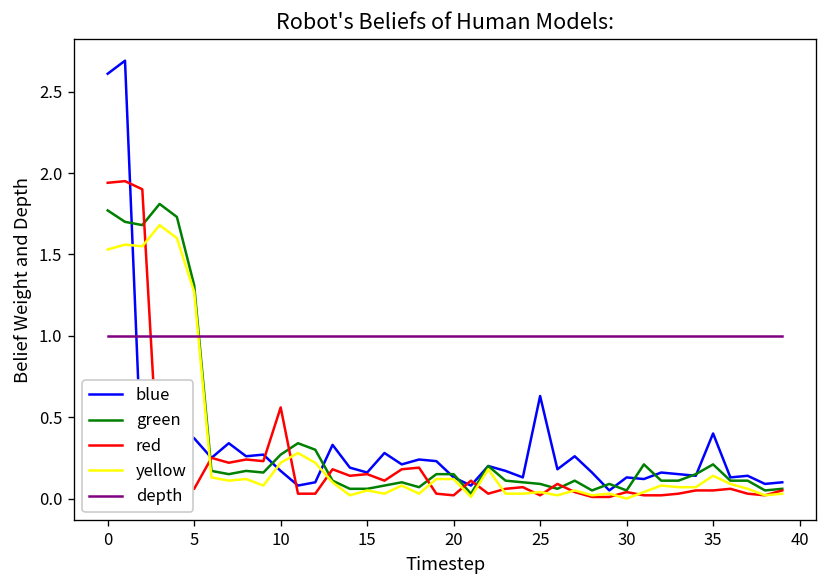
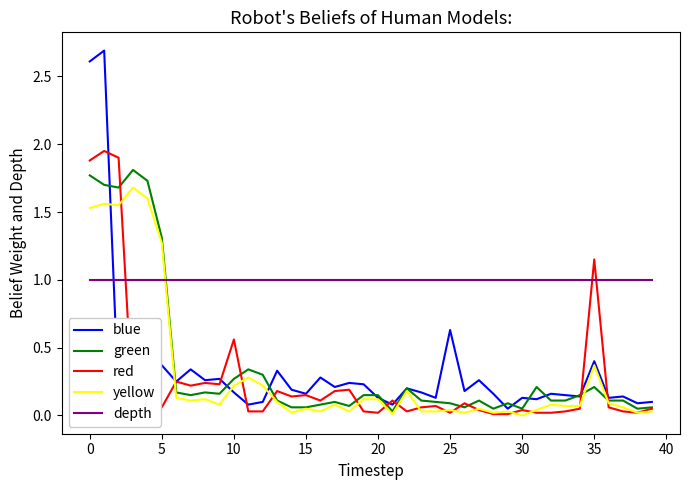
  {
    "blue": {
      "0": 2.61,
      "5": 0.37,
      "10": 0.17,
      "25": 0.63,
      "30": 0.13,
      "35": 0.40
    },
    "green": {
      "0": 1.77,
      "5": 1.31,
      "10": 0.27,
      "20": 0.15,
      "25": 0.09,
      "35": 0.21
    },
    "red": {
-     "0": 1.94,
+     "0": 1.88,
      "5": 0.06,
      "10": 0.56,
      "20": 0.02,
      "25": 0.02,
-     "35": 0.05
+     "35": 1.15
    },
    "yellow": {
      "0": 1.53,
      "5": 1.27,
      "10": 0.22,
      "25": 0.04,
      "30": 0.00,
-     "35": 0.14
+     "35": 0.37
    },
    "depth": {
      "0": 1.00,
      "5": 1.00,
      "10": 1.00,
      "15": 1.00,
      "20": 1.00,
      "25": 1.00,
      "30": 1.00,
      "35": 1.00
    }
  }
